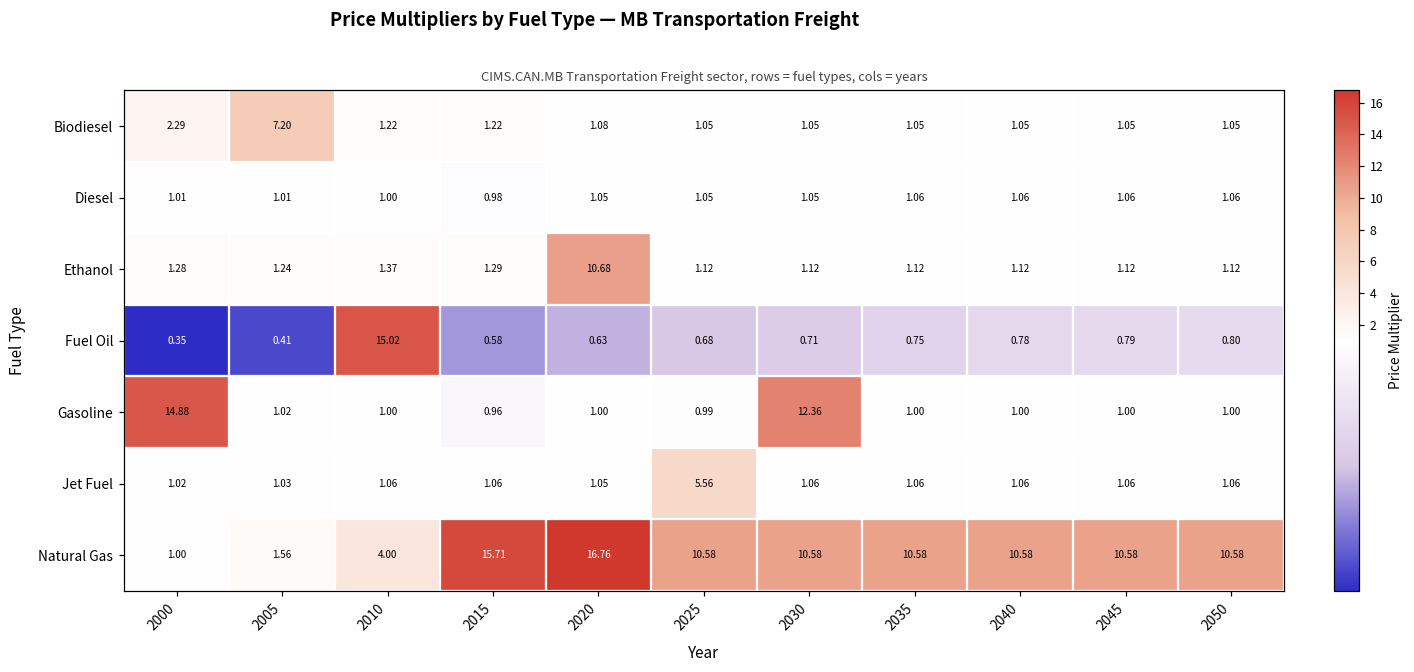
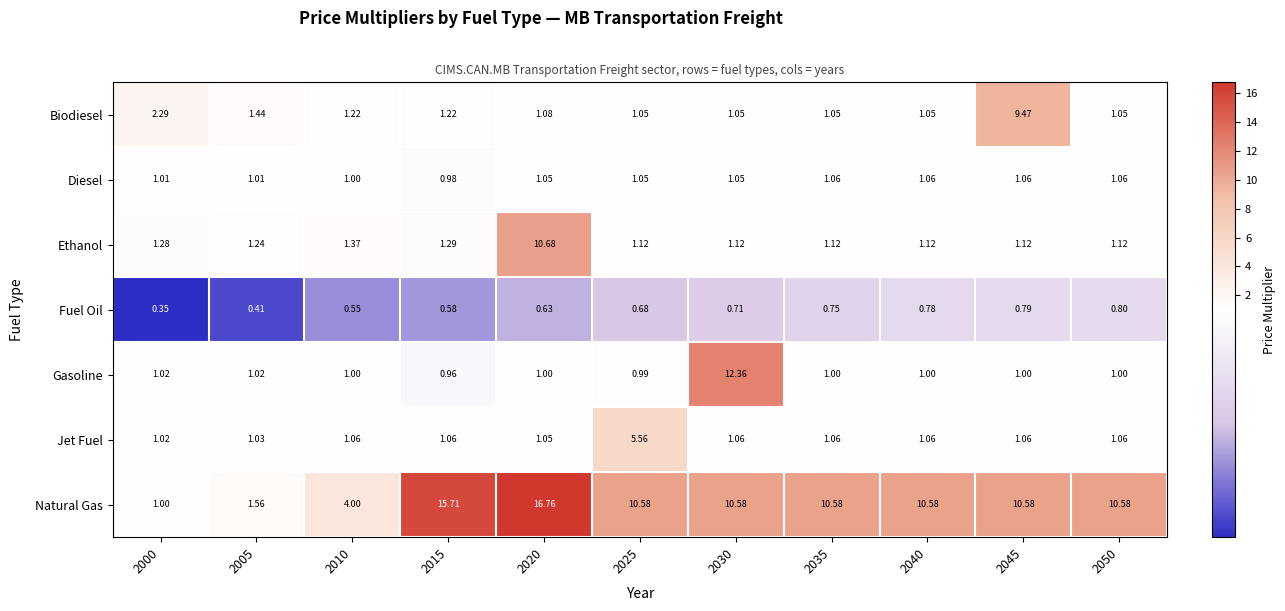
  {
    "Biodiesel": {
      "2000": 2.29,
-     "2005": 7.20,
+     "2005": 1.44,
      "2010": 1.22,
      "2015": 1.22,
      "2020": 1.08,
      "2025": 1.05,
      "2030": 1.05,
      "2035": 1.05,
      "2040": 1.05,
-     "2045": 1.05,
+     "2045": 9.47,
      "2050": 1.05
    },
    "Diesel": {
      "2000": 1.01,
      "2005": 1.01,
      "2010": 1.00,
      "2015": 0.98,
      "2020": 1.05,
      "2025": 1.05,
      "2030": 1.05,
      "2035": 1.06,
      "2040": 1.06,
      "2045": 1.06,
      "2050": 1.06
    },
    "Ethanol": {
      "2000": 1.28,
      "2005": 1.24,
      "2010": 1.37,
      "2015": 1.29,
      "2020": 10.68,
      "2025": 1.12,
      "2030": 1.12,
      "2035": 1.12,
      "2040": 1.12,
      "2045": 1.12,
      "2050": 1.12
    },
    "Fuel Oil": {
      "2000": 0.35,
      "2005": 0.41,
-     "2010": 15.02,
+     "2010": 0.55,
      "2015": 0.58,
      "2020": 0.63,
      "2025": 0.68,
      "2030": 0.71,
      "2035": 0.75,
      "2040": 0.78,
      "2045": 0.79,
      "2050": 0.80
    },
    "Gasoline": {
-     "2000": 14.88,
+     "2000": 1.02,
      "2005": 1.02,
      "2010": 1.00,
      "2015": 0.96,
      "2020": 1.00,
      "2025": 0.99,
      "2030": 12.36,
      "2035": 1.00,
      "2040": 1.00,
      "2045": 1.00,
      "2050": 1.00
    },
    "Jet Fuel": {
      "2000": 1.02,
      "2005": 1.03,
      "2010": 1.06,
      "2015": 1.06,
      "2020": 1.05,
      "2025": 5.56,
      "2030": 1.06,
      "2035": 1.06,
      "2040": 1.06,
      "2045": 1.06,
      "2050": 1.06
    },
    "Natural Gas": {
      "2000": 1.00,
      "2005": 1.56,
      "2010": 4.00,
      "2015": 15.71,
      "2020": 16.76,
      "2025": 10.58,
      "2030": 10.58,
      "2035": 10.58,
      "2040": 10.58,
      "2045": 10.58,
      "2050": 10.58
    }
  }
